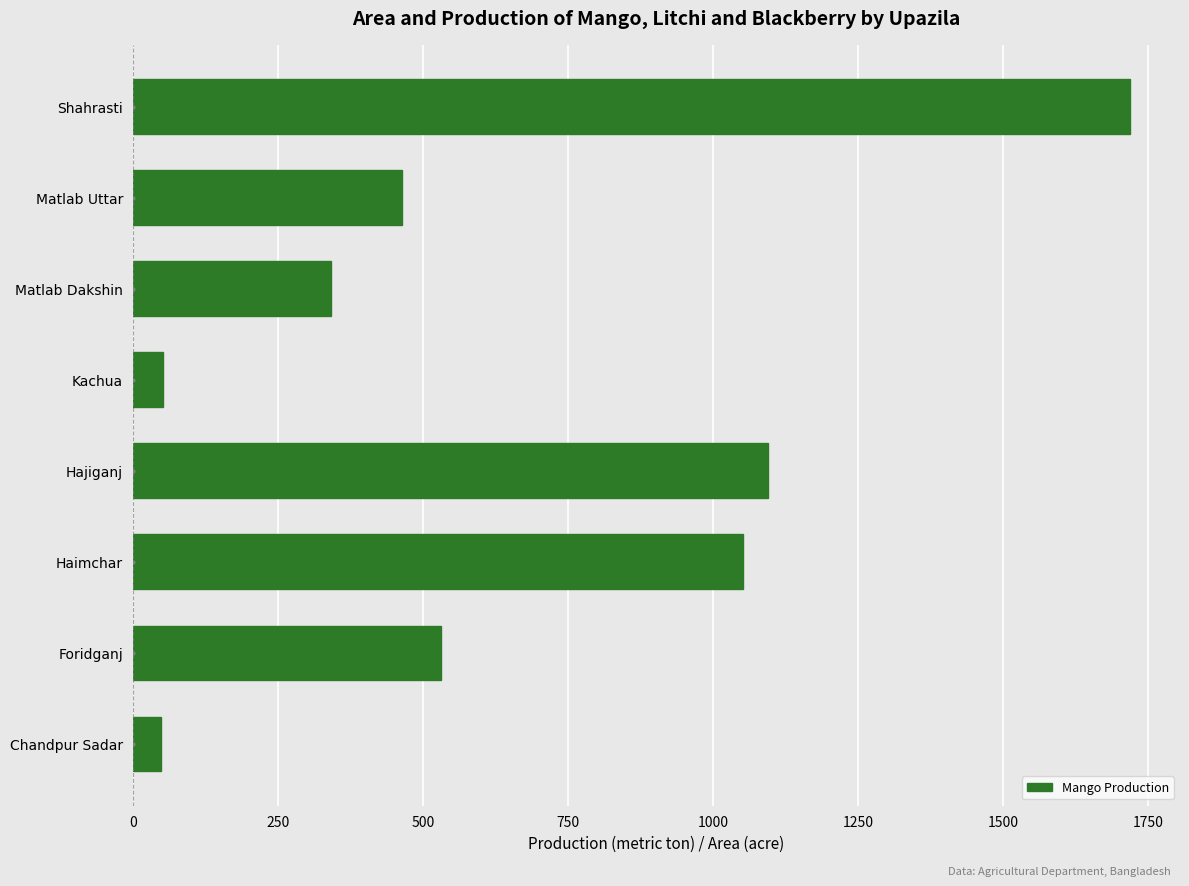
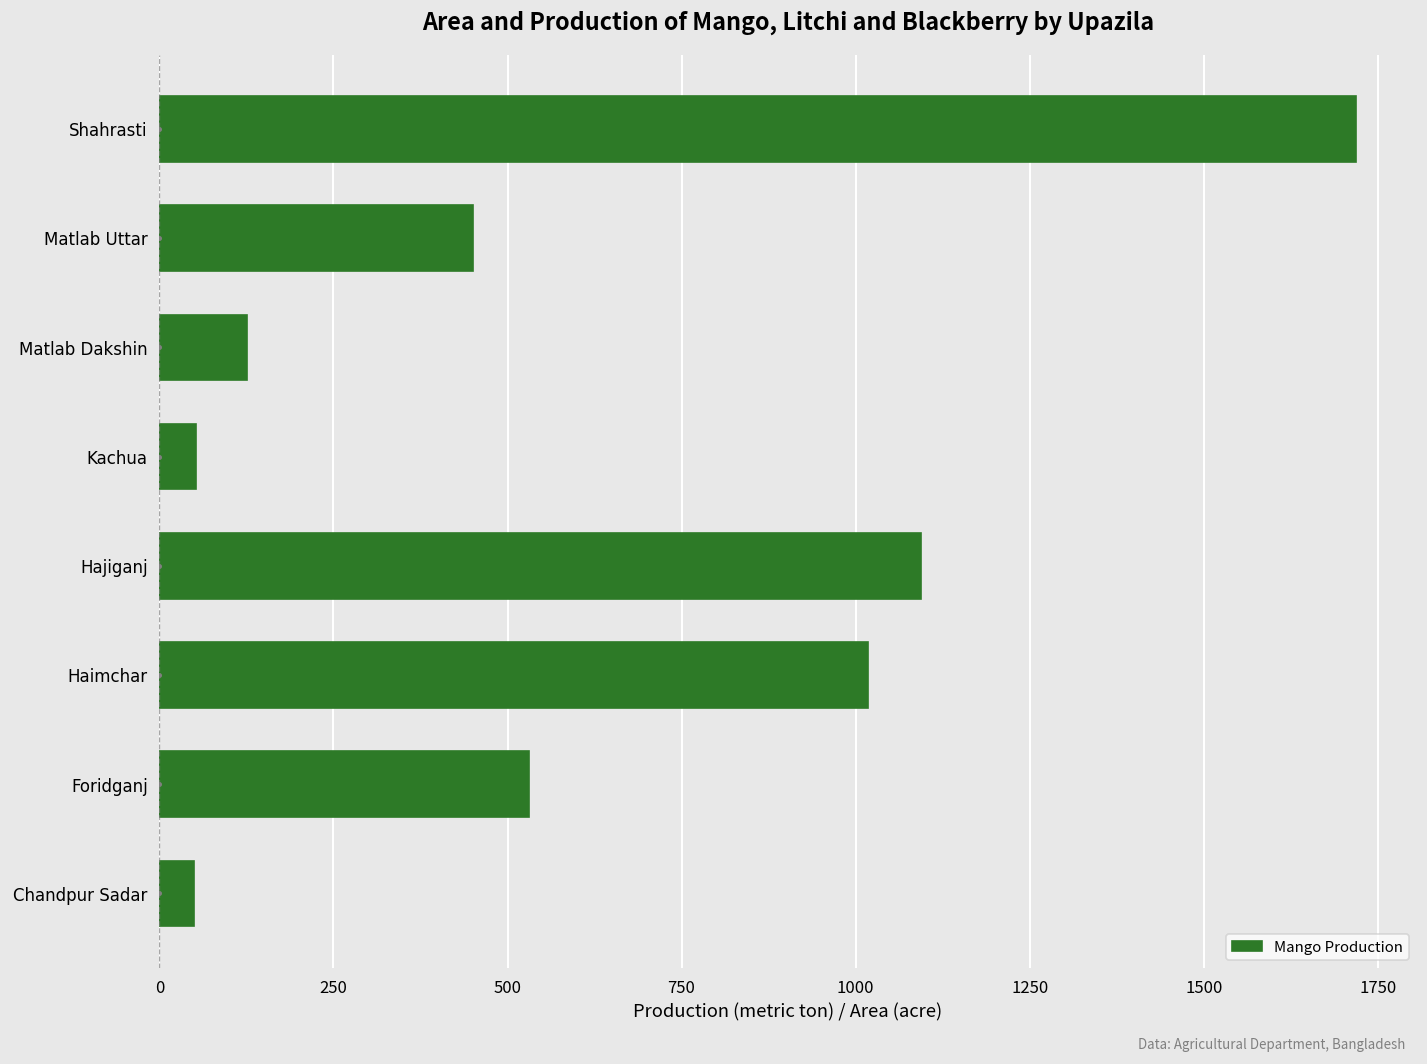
  {
    "Mango Production": {
      "Shahrasti": 1720,
-     "Matlab Uttar": 460,
-     "Matlab Dakshin": 340,
+     "Matlab Uttar": 450,
+     "Matlab Dakshin": 130,
      "Kachua": 50,
      "Hajiganj": 1090,
-     "Haimchar": 1050,
+     "Haimchar": 1020,
      "Foridganj": 530,
      "Chandpur Sadar": 50
    }
  }
